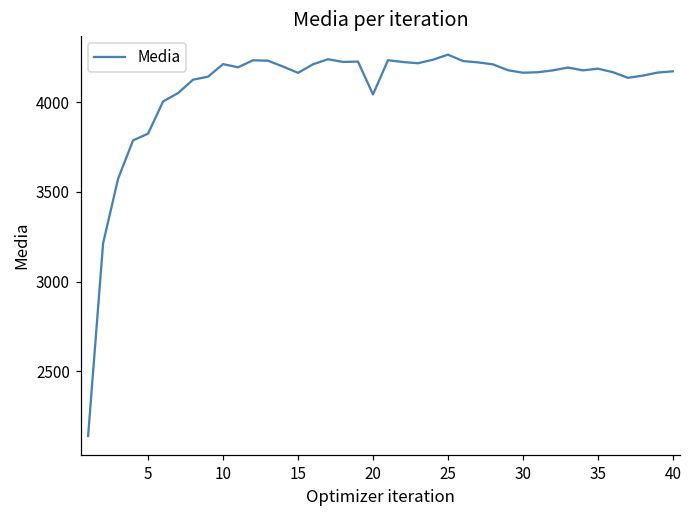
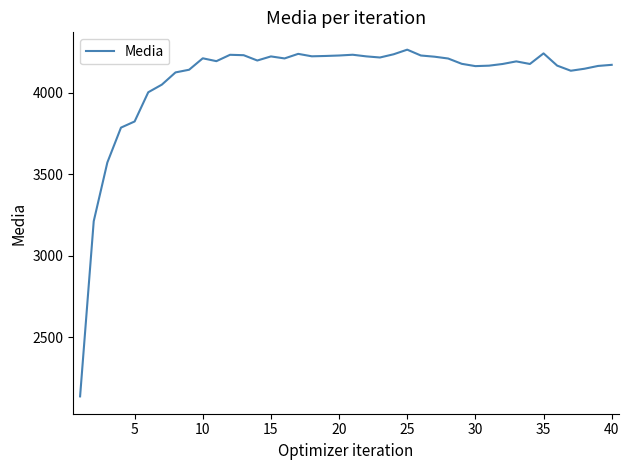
  {
    "5": 3820,
    "10": 4210,
-   "15": 4160,
-   "20": 4040,
+   "15": 4220,
+   "20": 4230,
    "25": 4260,
    "30": 4160,
-   "35": 4190,
+   "35": 4240,
    "40": 4170
  }
